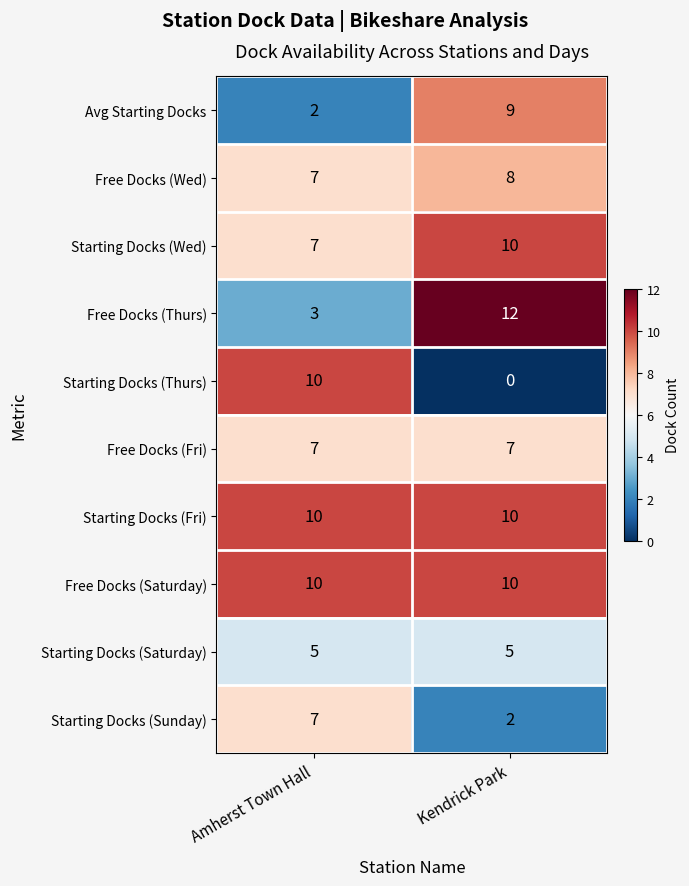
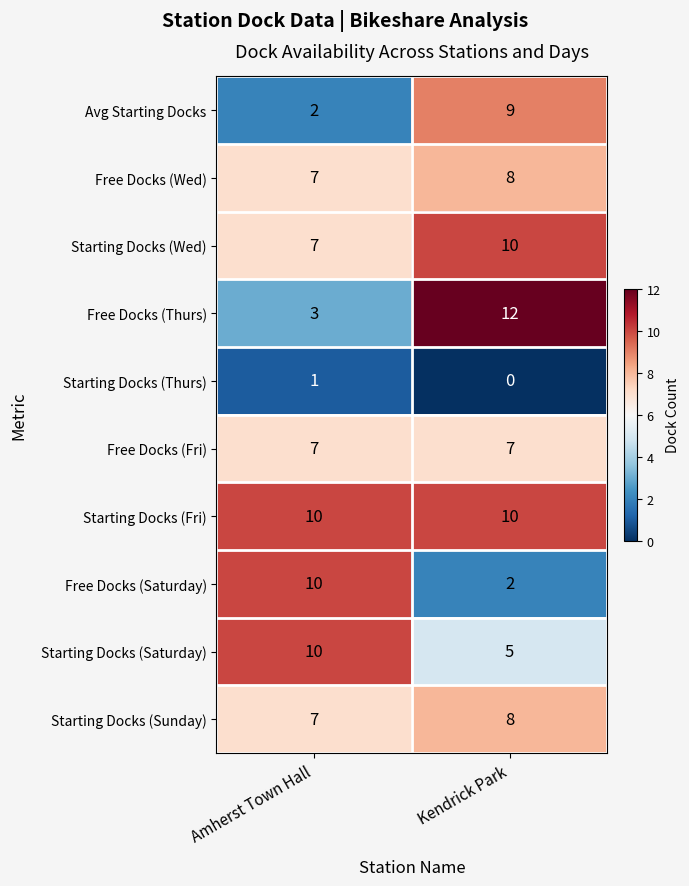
  {
    "Avg Starting Docks": {
      "Amherst Town Hall": 2,
      "Kendrick Park": 9
    },
    "Free Docks (Wed)": {
      "Amherst Town Hall": 7,
      "Kendrick Park": 8
    },
    "Starting Docks (Wed)": {
      "Amherst Town Hall": 7,
      "Kendrick Park": 10
    },
    "Free Docks (Thurs)": {
      "Amherst Town Hall": 3,
      "Kendrick Park": 12
    },
    "Starting Docks (Thurs)": {
-     "Amherst Town Hall": 10,
+     "Amherst Town Hall": 1,
      "Kendrick Park": 0
    },
    "Free Docks (Fri)": {
      "Amherst Town Hall": 7,
      "Kendrick Park": 7
    },
    "Starting Docks (Fri)": {
      "Amherst Town Hall": 10,
      "Kendrick Park": 10
    },
    "Free Docks (Saturday)": {
      "Amherst Town Hall": 10,
-     "Kendrick Park": 10
+     "Kendrick Park": 2
    },
    "Starting Docks (Saturday)": {
-     "Amherst Town Hall": 5,
+     "Amherst Town Hall": 10,
      "Kendrick Park": 5
    },
    "Starting Docks (Sunday)": {
      "Amherst Town Hall": 7,
-     "Kendrick Park": 2
+     "Kendrick Park": 8
    }
  }
